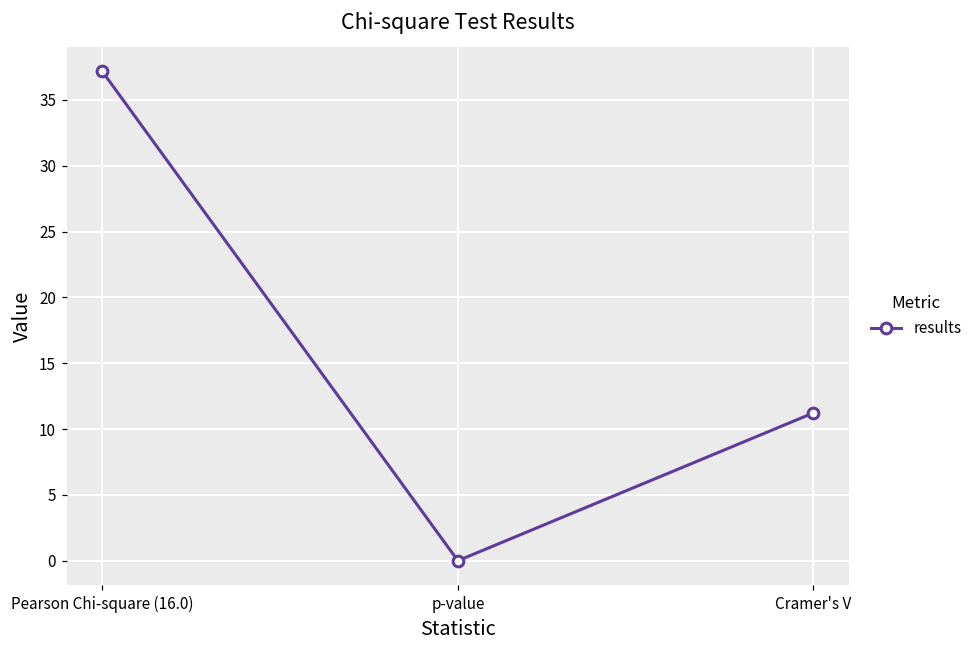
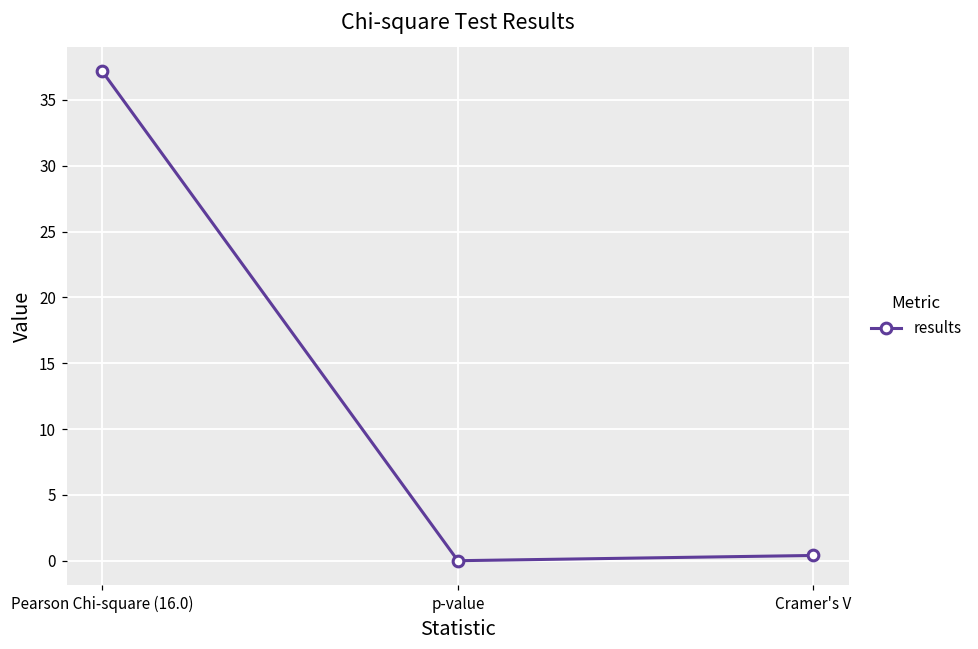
  {
    "Pearson Chi-square (16.0)": 37.2,
    "p-value": 0.0,
-   "Cramer's V": 11.2
+   "Cramer's V": 0.4
  }
